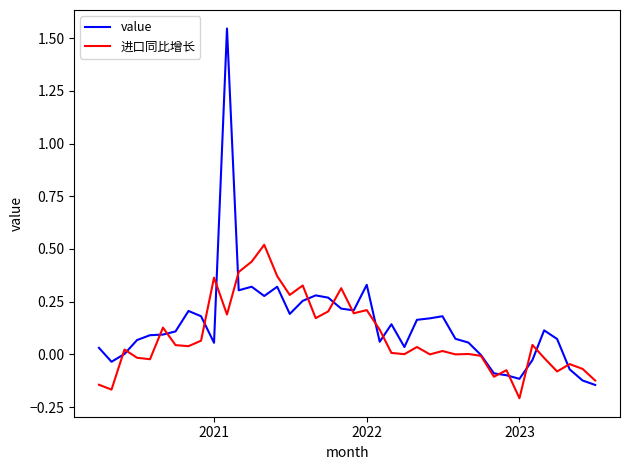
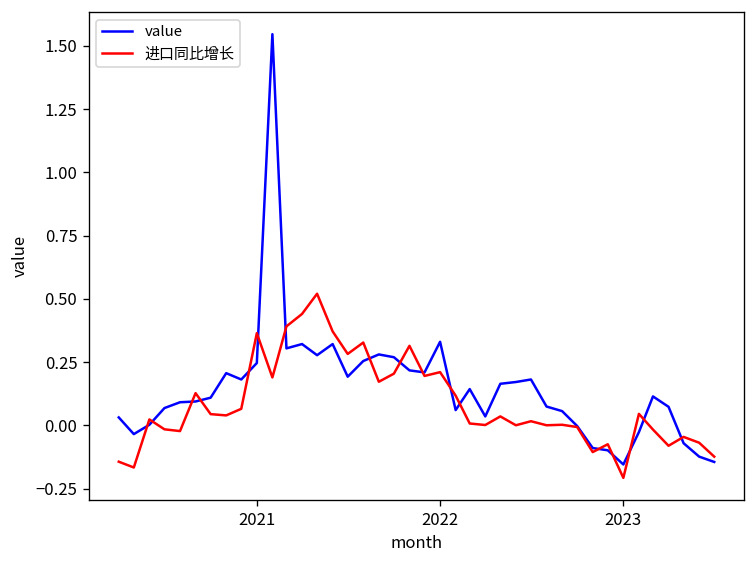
  {
    "value": {
-     "2021": 0.06,
+     "2021": 0.25,
      "2022": 0.33,
-     "2023": -0.12
+     "2023": -0.16
    },
    "进口同比增长": {
      "2021": 0.36,
      "2022": 0.21,
      "2023": -0.21
    }
  }
